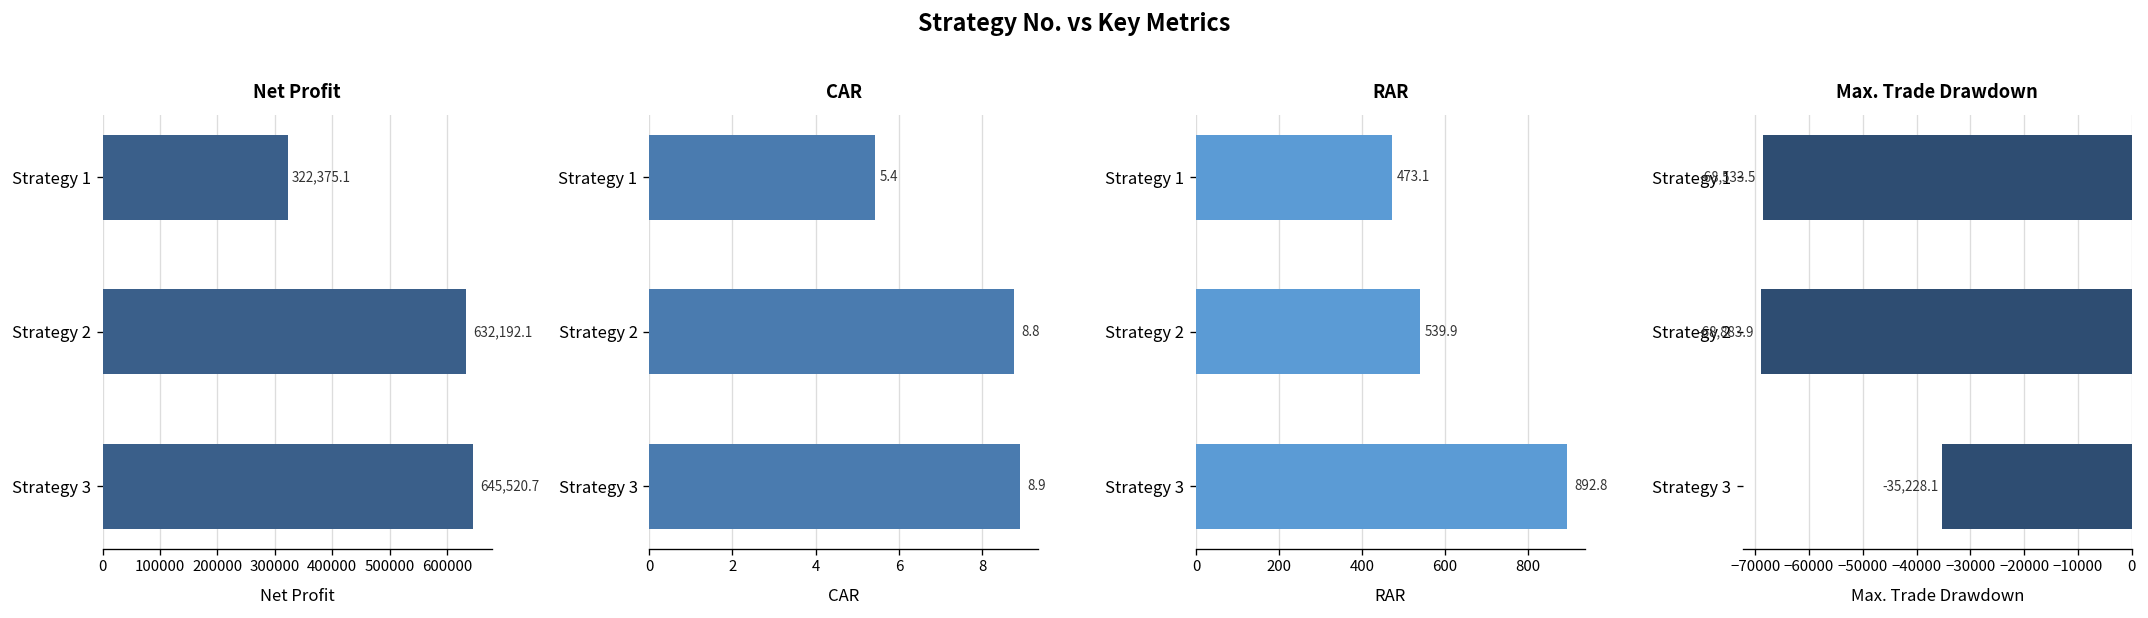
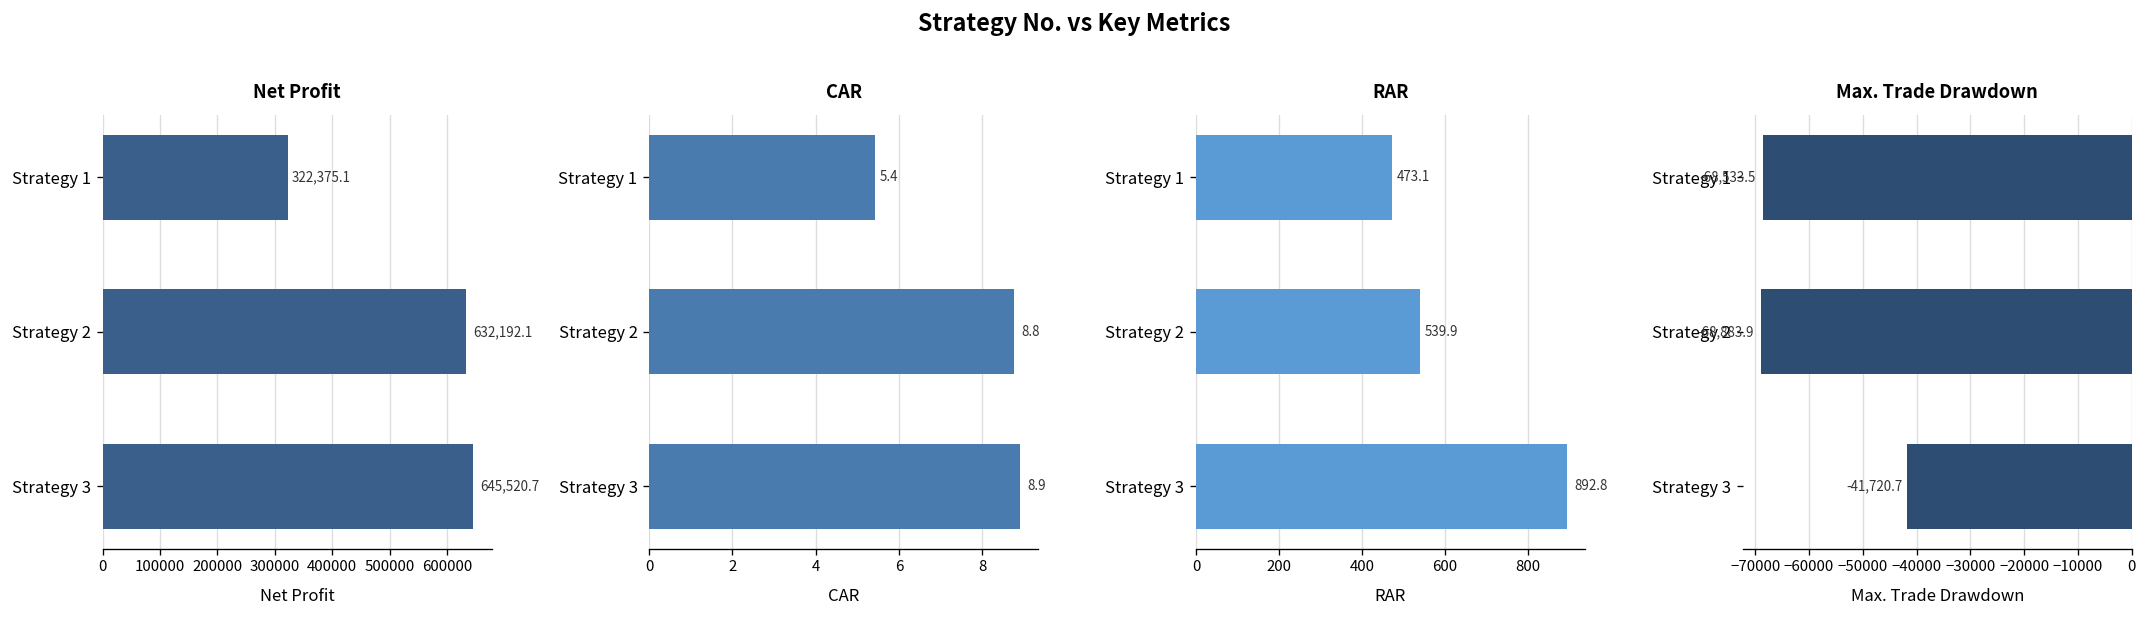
  {
    "Net Profit": {
      "Strategy 1": "322,375.1",
      "Strategy 2": "632,192.1",
      "Strategy 3": "645,520.7"
    },
    "CAR": {
      "Strategy 1": "5.4",
      "Strategy 2": "8.8",
      "Strategy 3": "8.9"
    },
    "RAR": {
      "Strategy 1": "473.1",
      "Strategy 2": "539.9",
      "Strategy 3": "892.8"
    },
    "Max. Trade Drawdown": {
      "Strategy 1": "-68,533.5",
      "Strategy 2": "-68,883.9",
-     "Strategy 3": "-35,228.1"
+     "Strategy 3": "-41,720.7"
    }
  }
